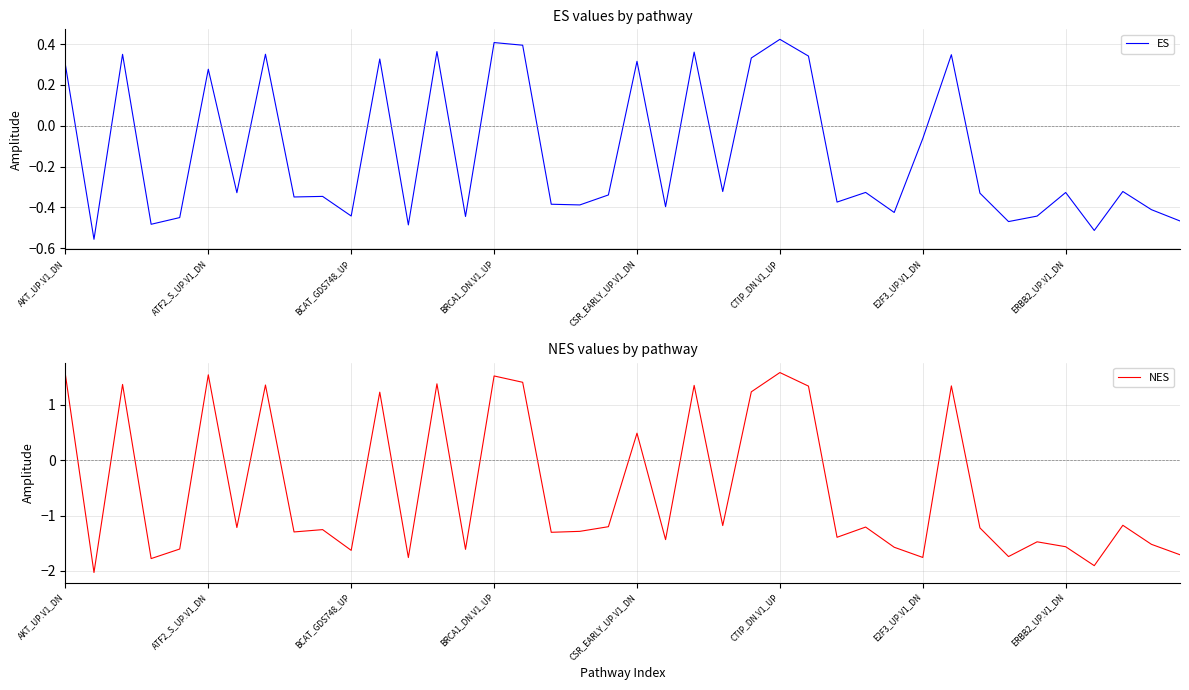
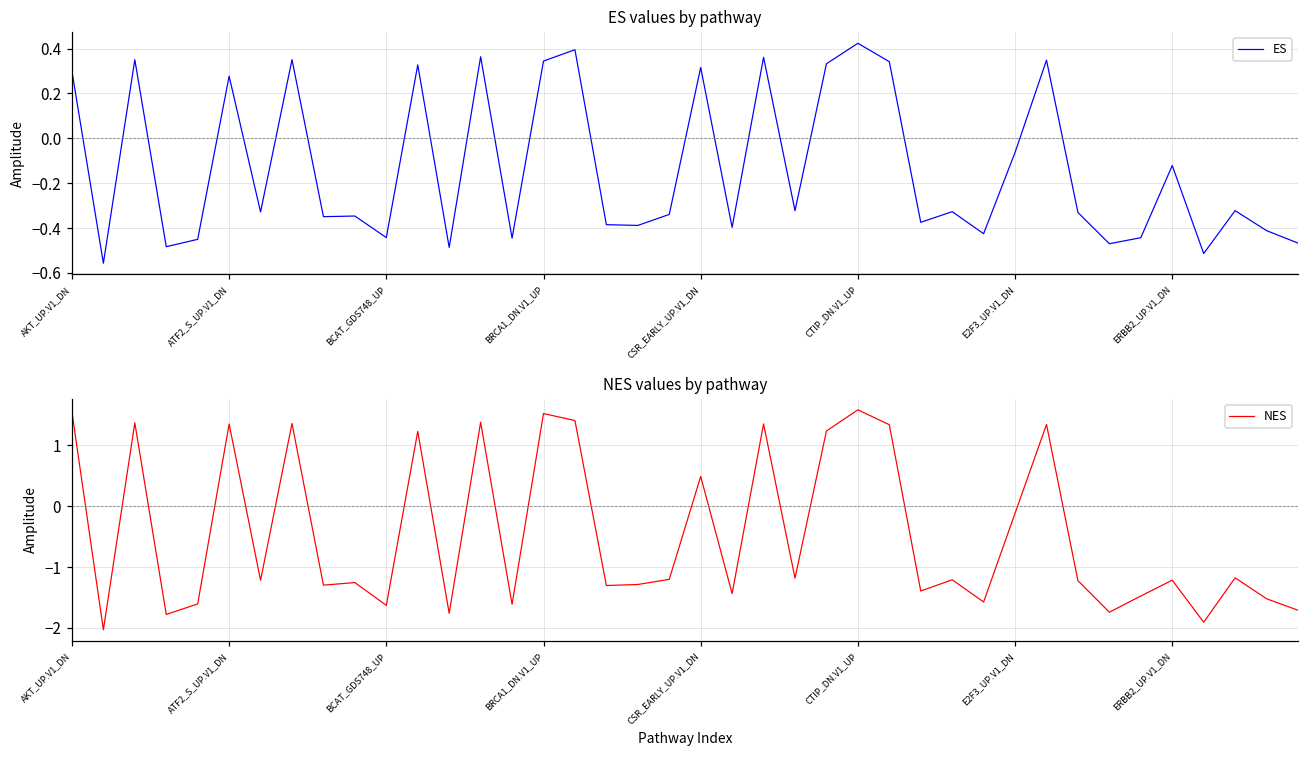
  {
    "ES values by pathway": {
      "AKT_UP.V1_DN": 0.30,
      "ATF2_S_UP.V1_DN": 0.28,
      "BCAT_GDS748_UP": -0.44,
-     "BRCA1_DN.V1_UP": 0.41,
+     "BRCA1_DN.V1_UP": 0.34,
      "CSR_EARLY_UP.V1_DN": 0.32,
      "CTIP_DN.V1_UP": 0.42,
      "E2F3_UP.V1_DN": -0.06,
-     "ERBB2_UP.V1_DN": -0.33
+     "ERBB2_UP.V1_DN": -0.12
    },
    "NES values by pathway": {
      "AKT_UP.V1_DN": 1.5,
-     "ATF2_S_UP.V1_DN": 1.5,
+     "ATF2_S_UP.V1_DN": 1.4,
      "BCAT_GDS748_UP": -1.6,
      "BRCA1_DN.V1_UP": 1.5,
      "CSR_EARLY_UP.V1_DN": 0.5,
      "CTIP_DN.V1_UP": 1.6,
-     "E2F3_UP.V1_DN": -1.8,
-     "ERBB2_UP.V1_DN": -1.6
+     "E2F3_UP.V1_DN": -0.1,
+     "ERBB2_UP.V1_DN": -1.2
    }
  }
